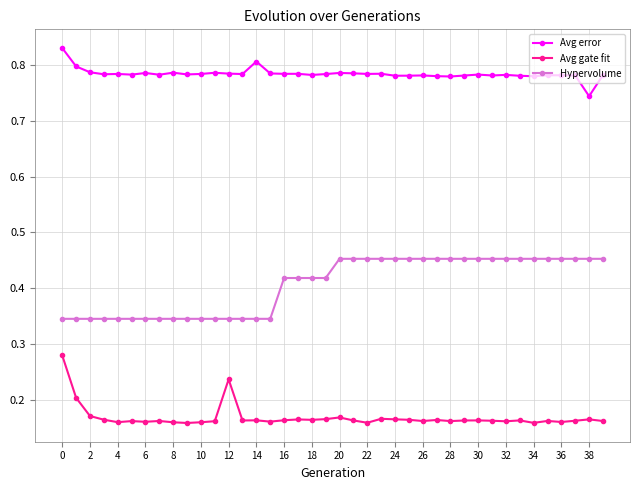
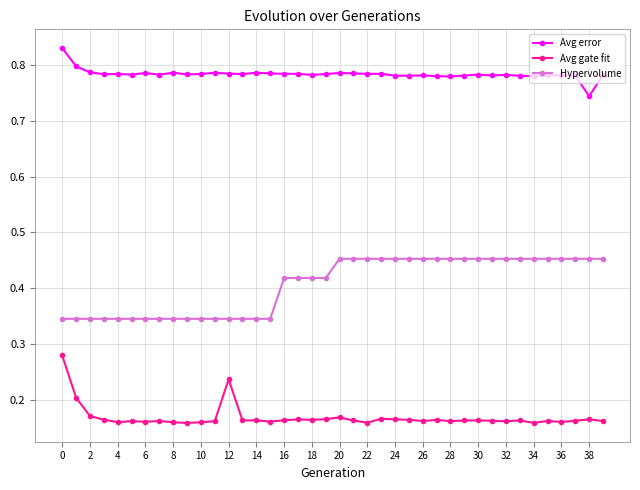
  {
    "Avg error": {
      "0": 0.83,
      "2": 0.79,
      "4": 0.78,
      "6": 0.79,
      "8": 0.79,
      "10": 0.78,
      "12": 0.79,
-     "14": 0.81,
+     "14": 0.79,
      "16": 0.78,
      "18": 0.78,
      "20": 0.79,
      "22": 0.78,
      "24": 0.78,
      "26": 0.78,
      "28": 0.78,
      "30": 0.78,
      "32": 0.78,
      "38": 0.74
    },
    "Avg gate fit": {
      "0": 0.28,
      "2": 0.17,
      "4": 0.16,
      "6": 0.16,
      "8": 0.16,
      "10": 0.16,
      "12": 0.24,
      "14": 0.16,
      "16": 0.16,
      "18": 0.16,
      "20": 0.17,
      "22": 0.16,
      "24": 0.16,
      "26": 0.16,
      "28": 0.16,
      "30": 0.16,
      "32": 0.16,
      "34": 0.16,
      "36": 0.16,
      "38": 0.16
    },
    "Hypervolume": {
      "0": 0.34,
      "2": 0.34,
      "4": 0.34,
      "6": 0.34,
      "8": 0.34,
      "10": 0.34,
      "12": 0.34,
      "14": 0.34,
      "16": 0.42,
      "18": 0.42,
      "20": 0.45,
      "22": 0.45,
      "24": 0.45,
      "26": 0.45,
      "28": 0.45,
      "30": 0.45,
      "32": 0.45,
      "34": 0.45,
      "36": 0.45,
      "38": 0.45
    }
  }
